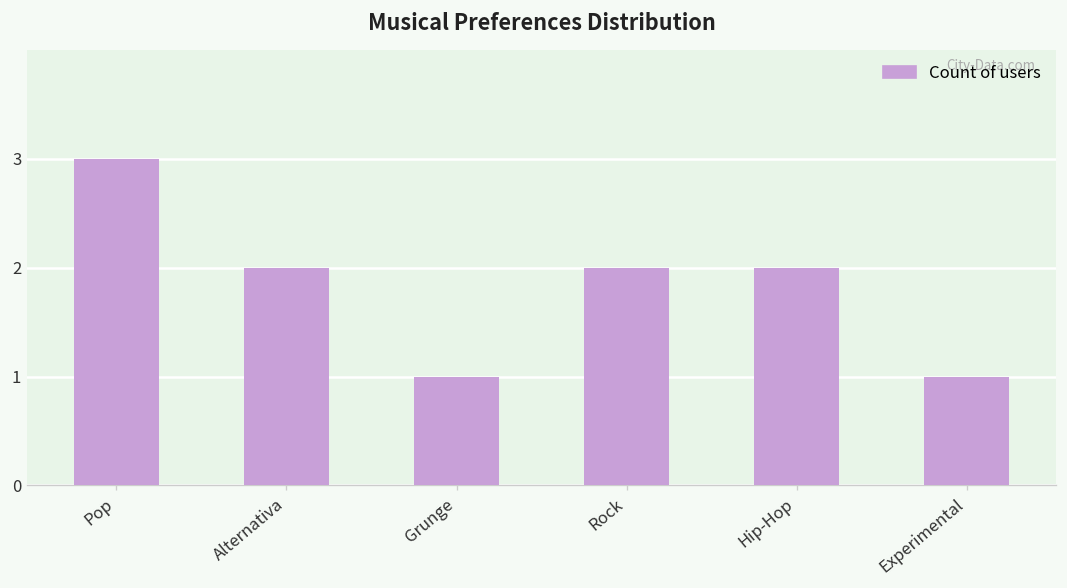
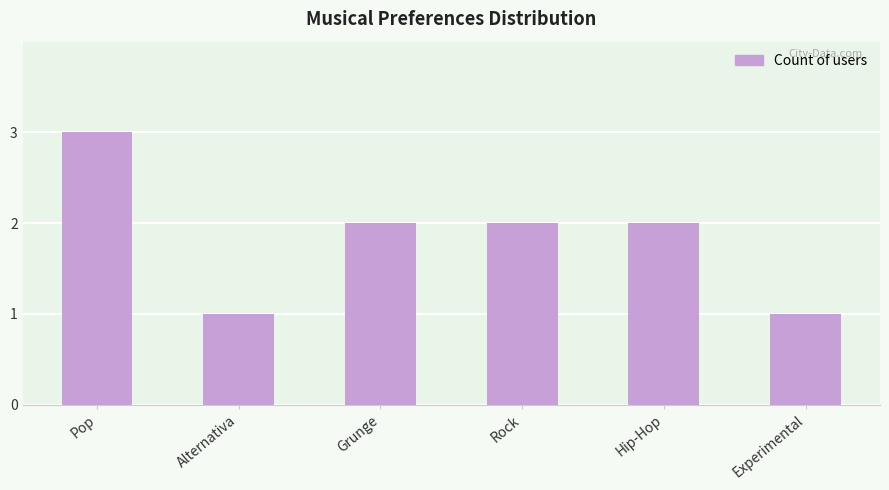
  {
    "Pop": 3,
-   "Alternativa": 2,
-   "Grunge": 1,
+   "Alternativa": 1,
+   "Grunge": 2,
    "Rock": 2,
    "Hip-Hop": 2,
    "Experimental": 1
  }
